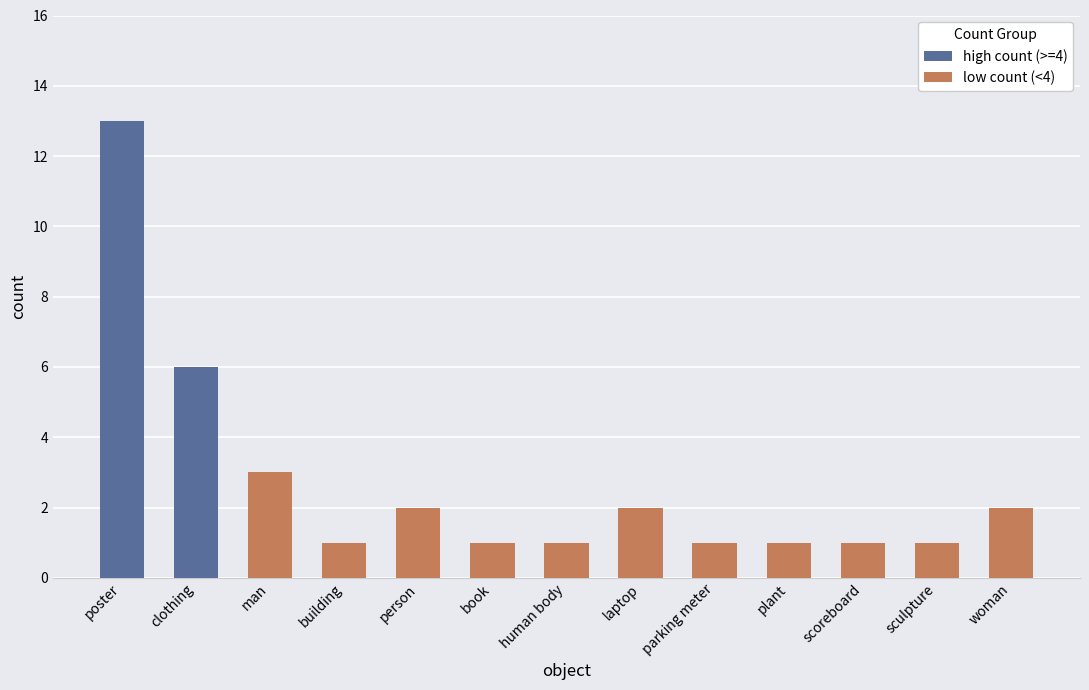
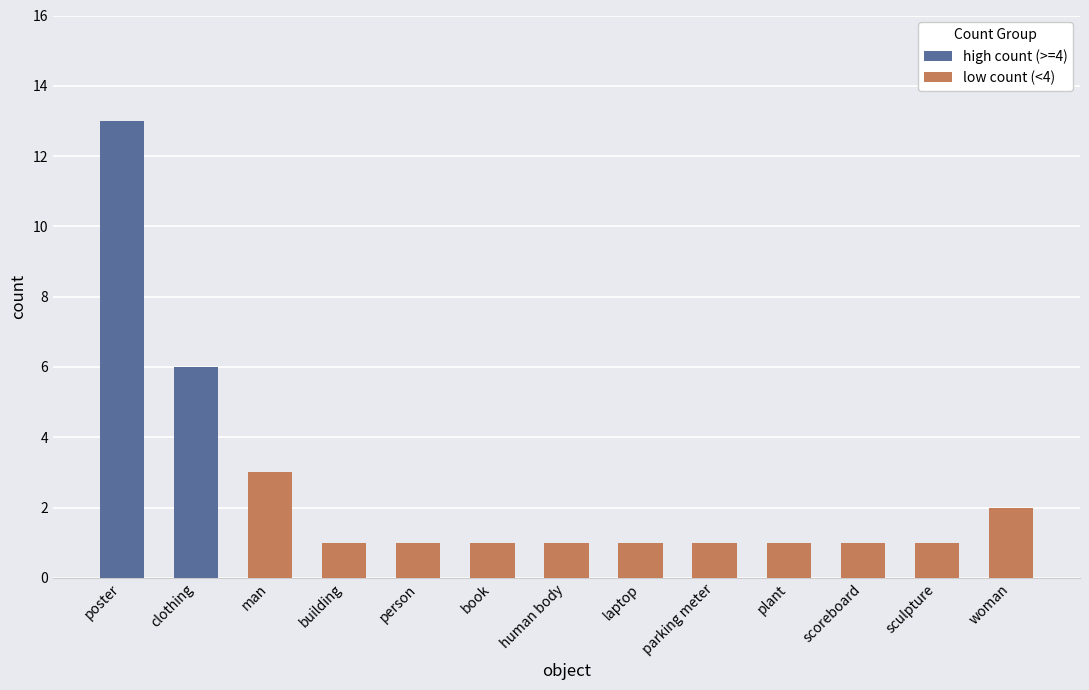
  {
    "high count (>=4)": {
      "poster": 13,
      "clothing": 6
    },
    "low count (<4)": {
      "man": 3,
      "building": 1,
-     "person": 2,
+     "person": 1,
      "book": 1,
      "human body": 1,
-     "laptop": 2,
+     "laptop": 1,
      "parking meter": 1,
      "plant": 1,
      "scoreboard": 1,
      "sculpture": 1,
      "woman": 2
    }
  }
